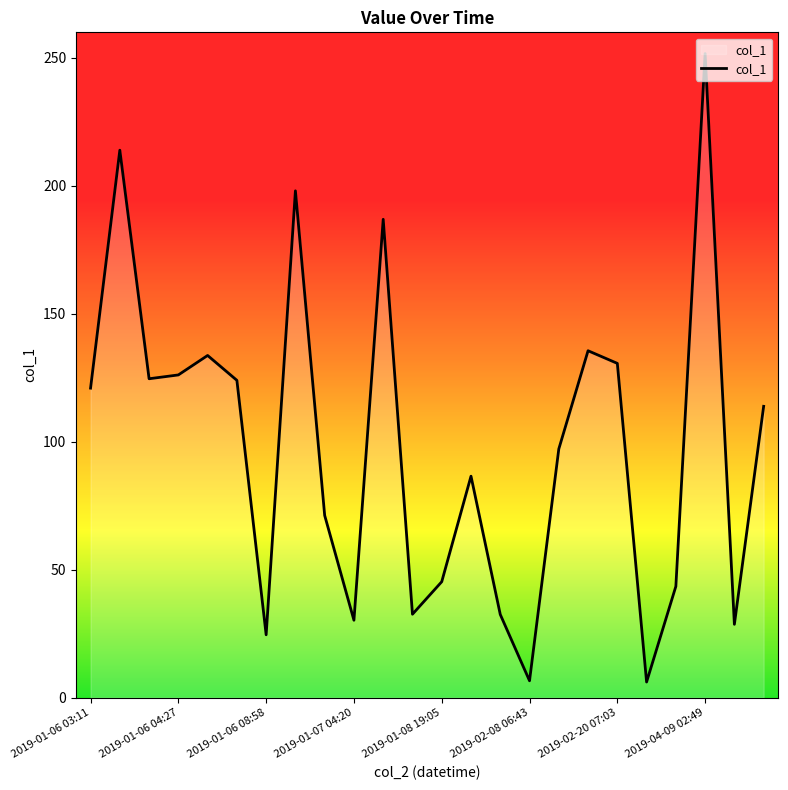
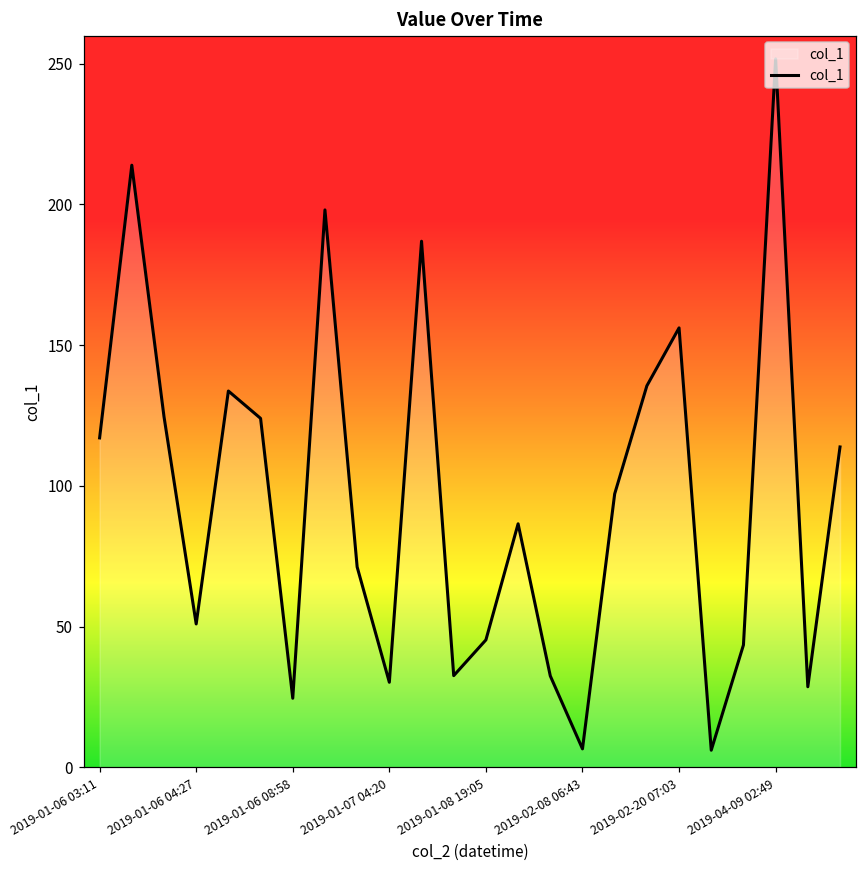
  {
-   "2019-01-06 03:11": 121,
-   "2019-01-06 04:27": 126,
+   "2019-01-06 03:11": 117,
+   "2019-01-06 04:27": 51,
    "2019-01-06 08:58": 25,
    "2019-01-07 04:20": 30,
    "2019-01-08 19:05": 45,
    "2019-02-08 06:43": 7,
-   "2019-02-20 07:03": 131
+   "2019-02-20 07:03": 156
  }
